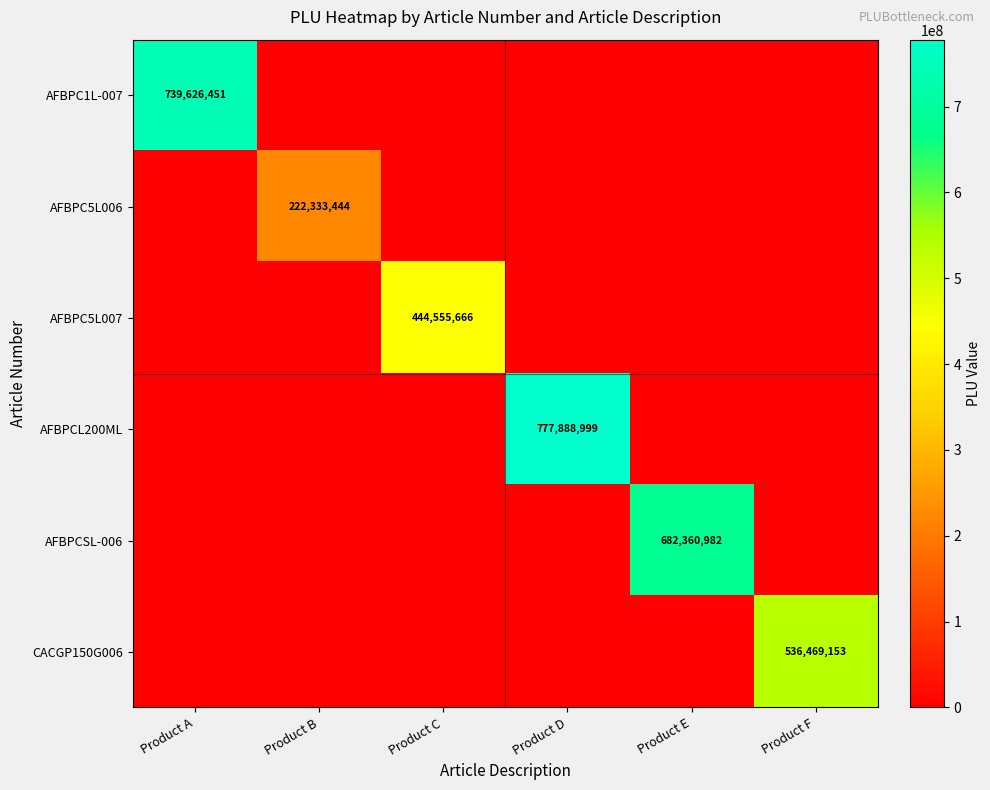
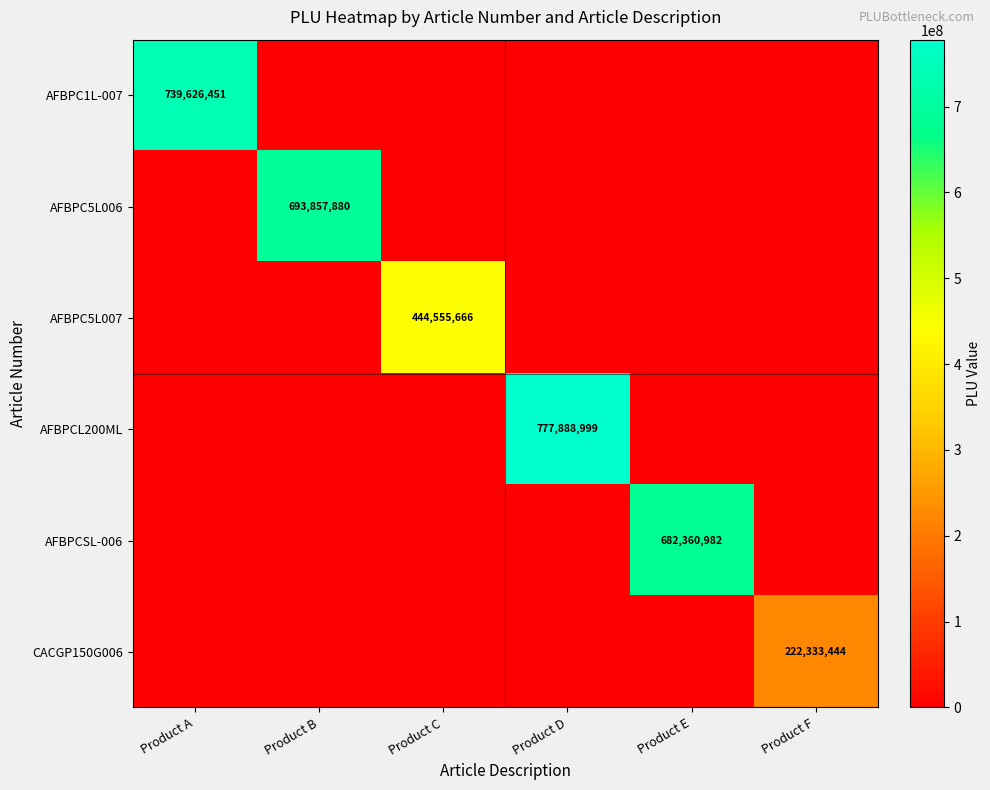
  {
    "AFBPC1L-007": {
      "Product A": "739,626,451"
    },
    "AFBPC5L006": {
-     "Product B": "222,333,444"
+     "Product B": "693,857,880"
    },
    "AFBPC5L007": {
      "Product C": "444,555,666"
    },
    "AFBPCL200ML": {
      "Product D": "777,888,999"
    },
    "AFBPCSL-006": {
      "Product E": "682,360,982"
    },
    "CACGP150G006": {
-     "Product F": "536,469,153"
+     "Product F": "222,333,444"
    }
  }
